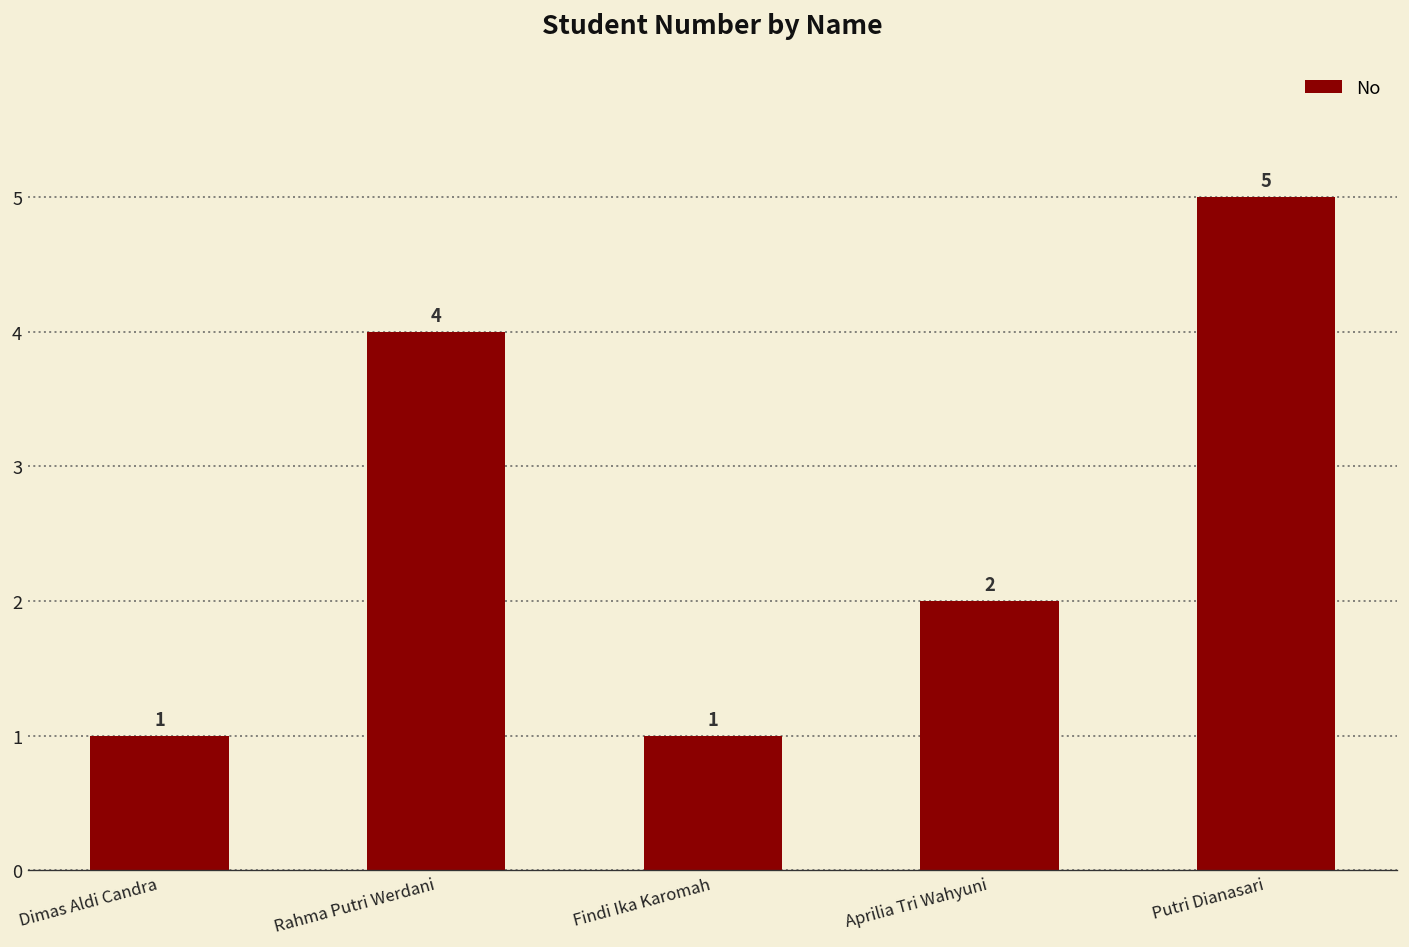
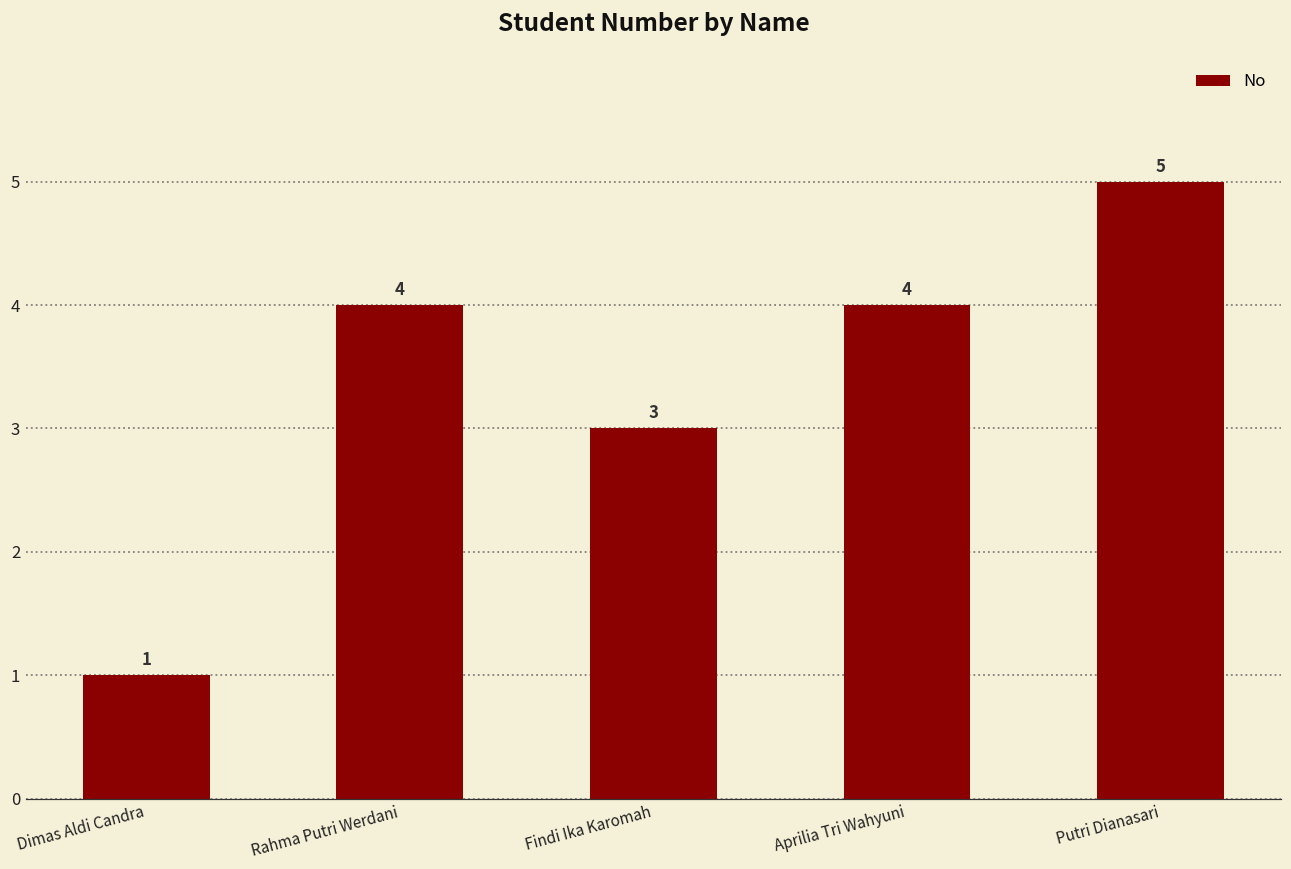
  {
    "Dimas Aldi Candra": 1,
    "Rahma Putri Werdani": 4,
-   "Findi Ika Karomah": 1,
-   "Aprilia Tri Wahyuni": 2,
+   "Findi Ika Karomah": 3,
+   "Aprilia Tri Wahyuni": 4,
    "Putri Dianasari": 5
  }
